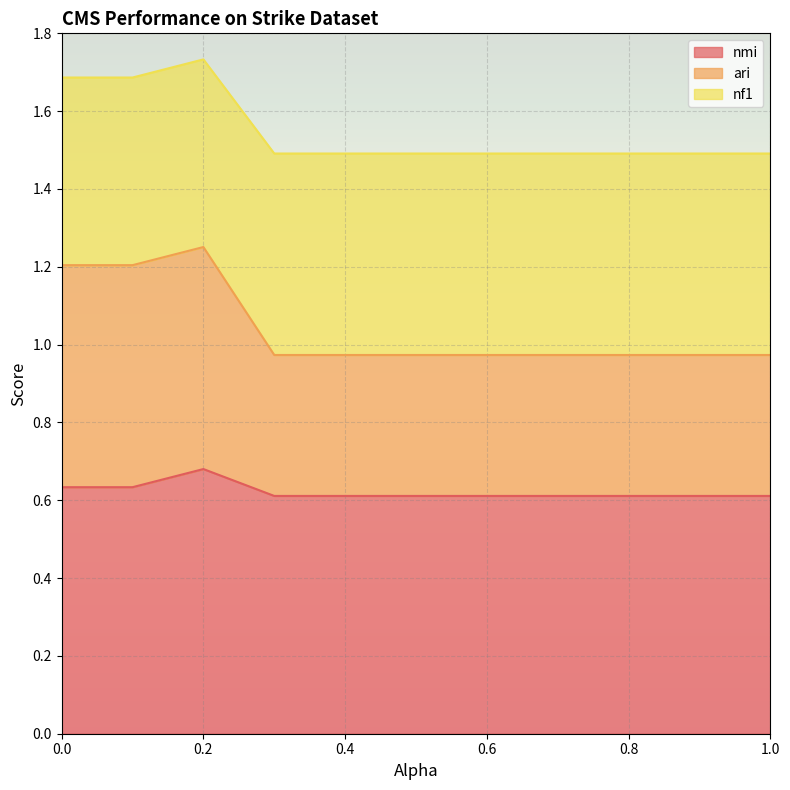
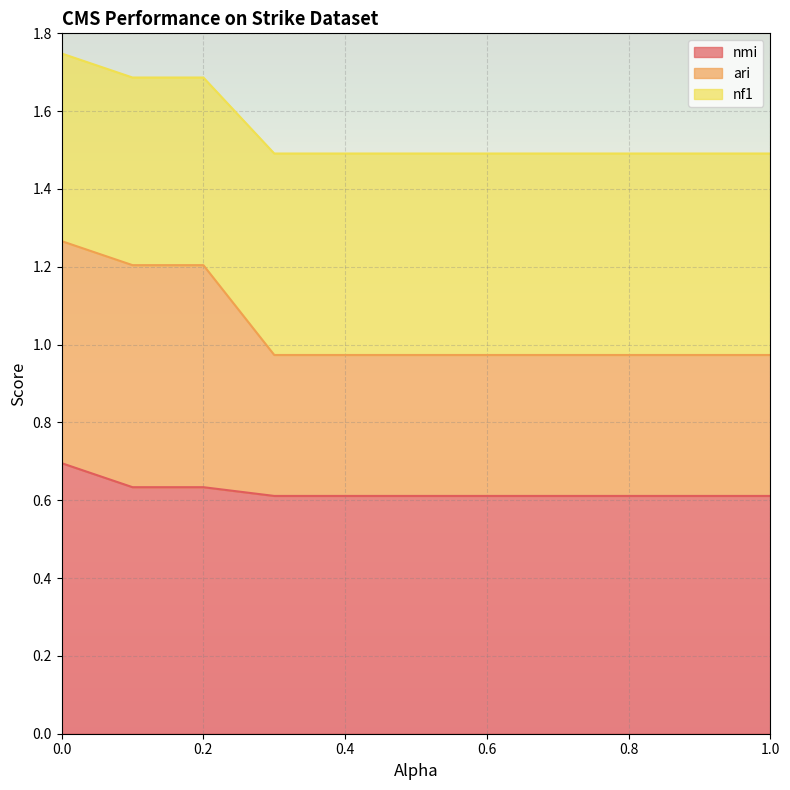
  {
    "nmi": {
-     "0.0": 0.63,
-     "0.2": 0.68,
+     "0.0": 0.70,
+     "0.2": 0.63,
      "0.4": 0.61,
      "0.6": 0.61,
      "0.8": 0.61,
      "1.0": 0.61
    },
    "ari": {
      "0.0": 0.57,
      "0.2": 0.57,
      "0.4": 0.36,
      "0.6": 0.36,
      "0.8": 0.36,
      "1.0": 0.36
    },
    "nf1": {
      "0.0": 0.48,
      "0.2": 0.48,
      "0.4": 0.52,
      "0.6": 0.52,
      "0.8": 0.52,
      "1.0": 0.52
    }
  }
